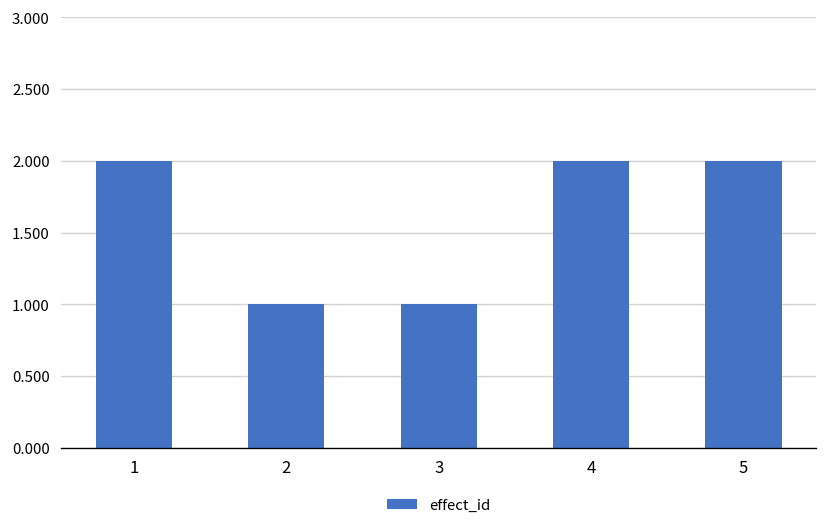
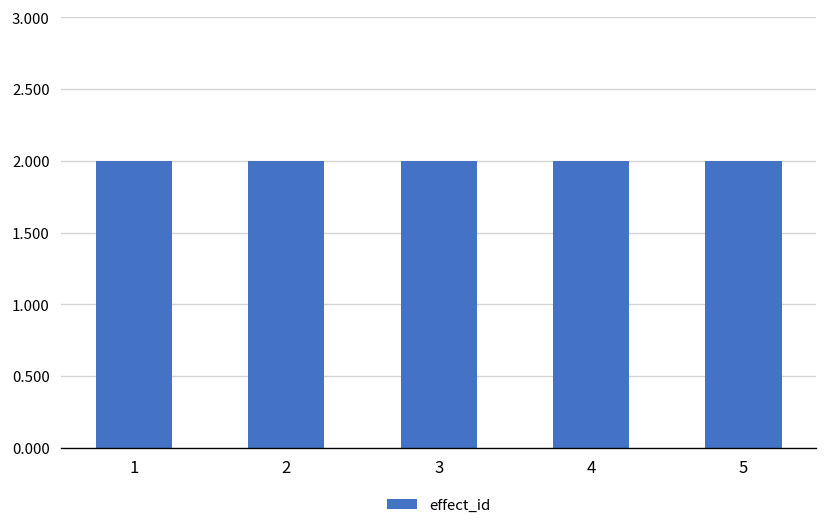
  {
    "1": 2,
-   "2": 1,
-   "3": 1,
+   "2": 2,
+   "3": 2,
    "4": 2,
    "5": 2
  }
